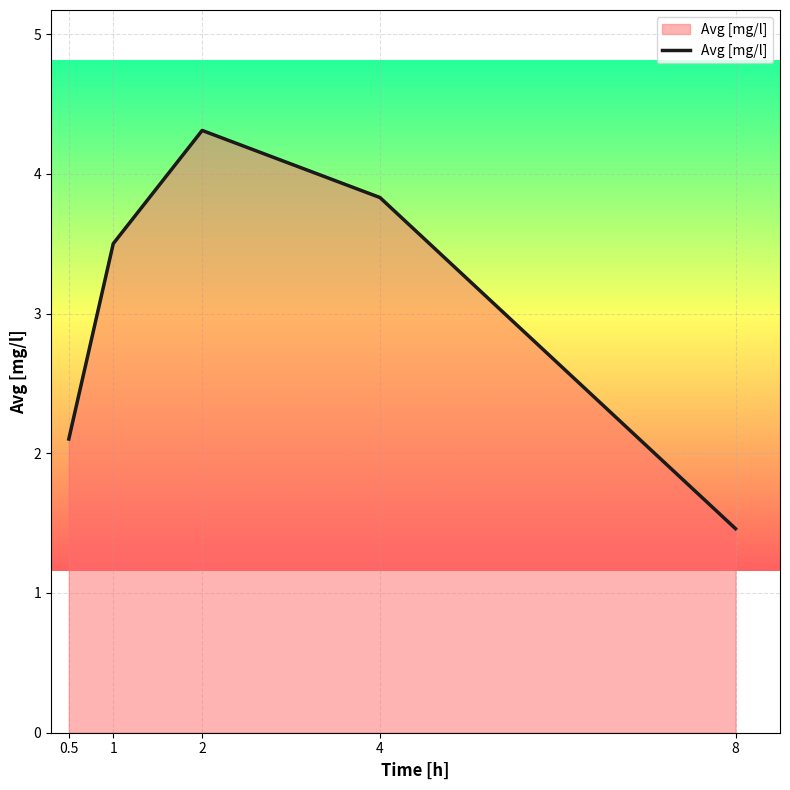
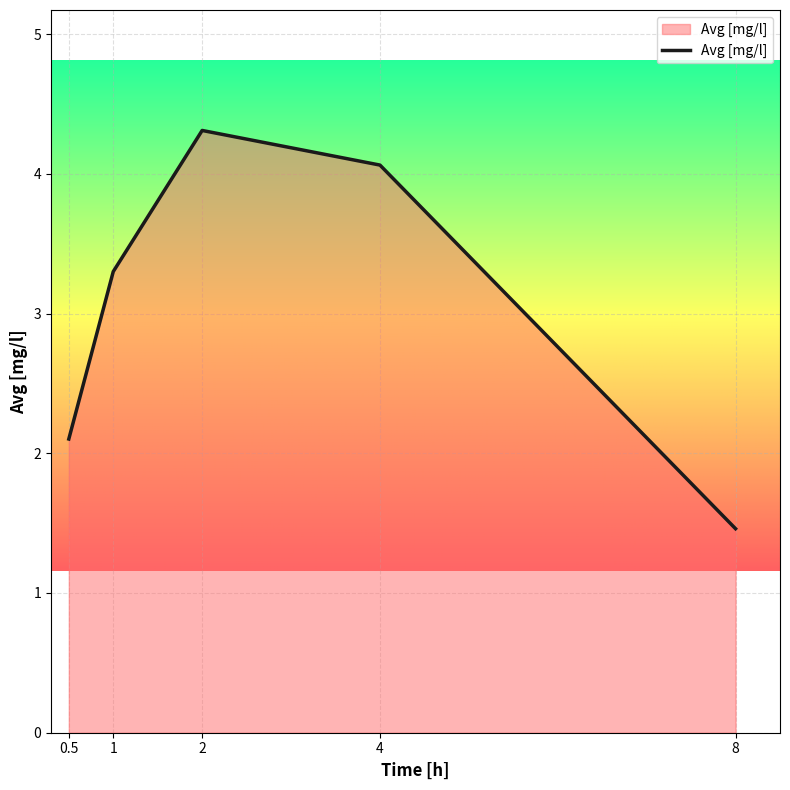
  {
    "0.5": 2.10,
-   "1": 3.5,
+   "1": 3.3,
    "2": 4.31,
-   "4": 3.83,
+   "4": 4.06,
    "8": 1.46
  }
